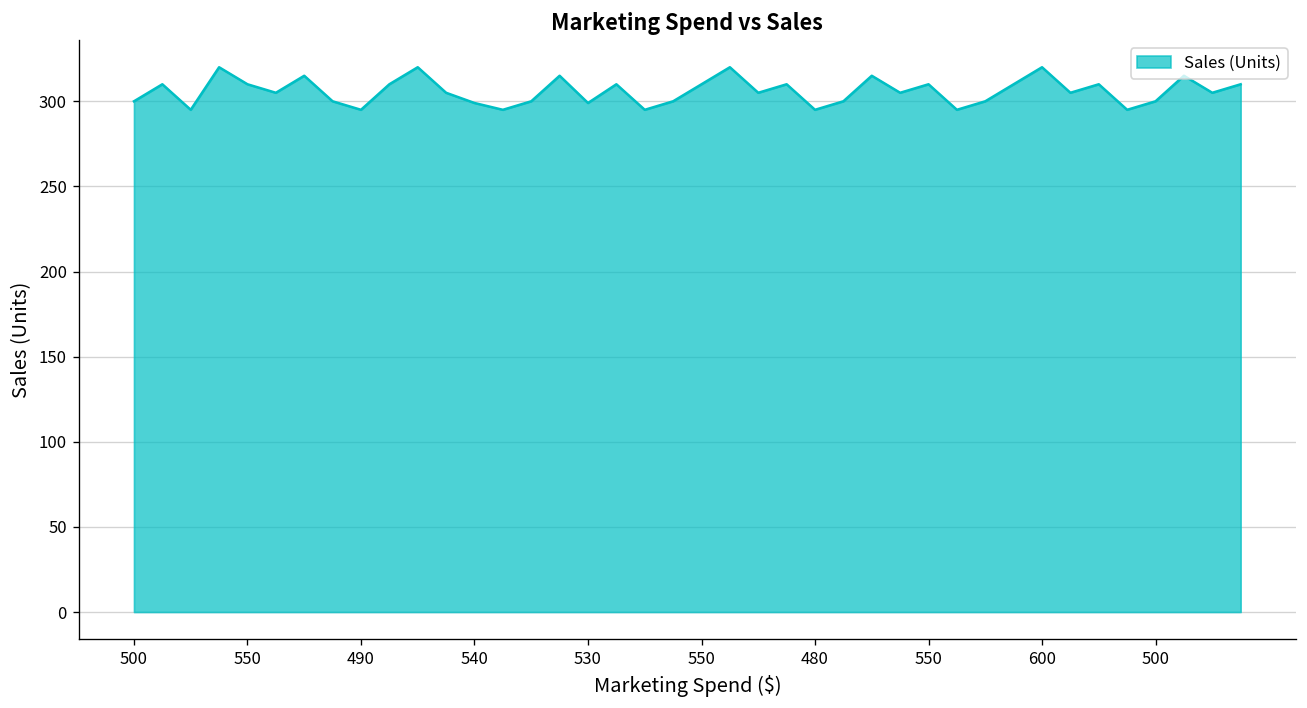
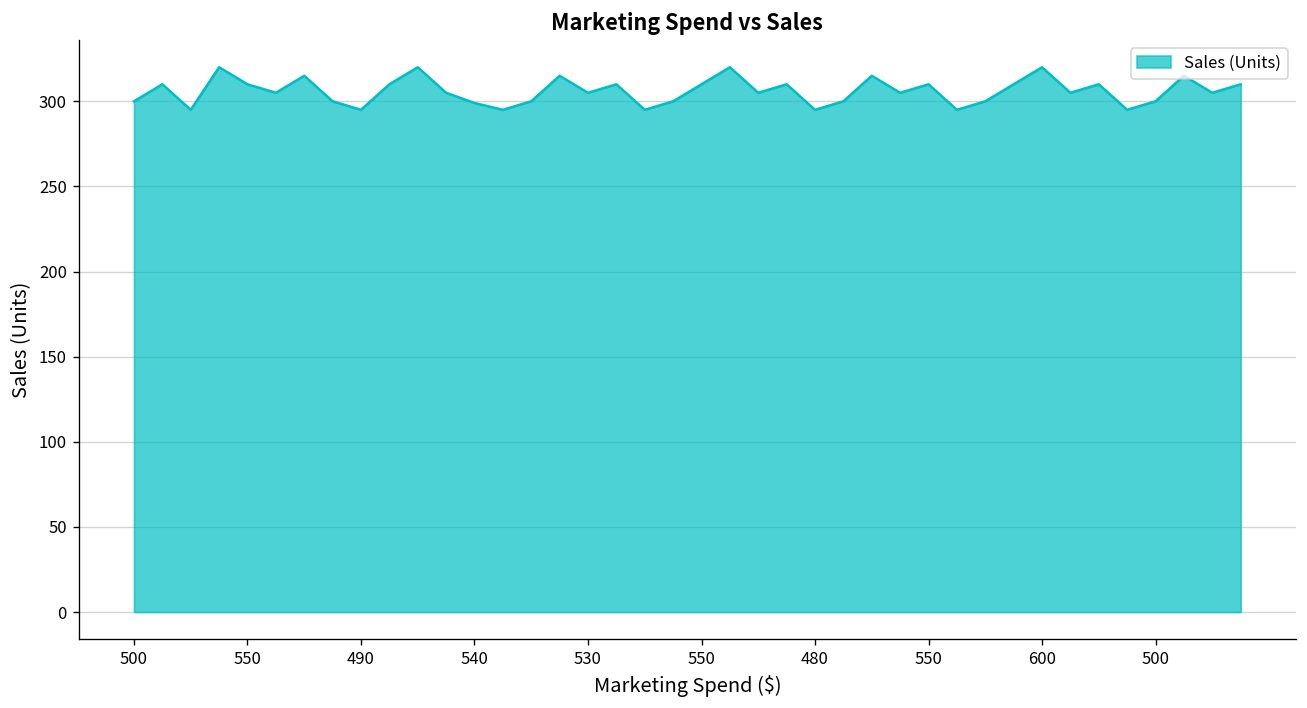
  {
    "490": 295,
    "540": 299,
-   "530": 299,
+   "530": 305,
    "480": 295,
    "600": 320
  }
